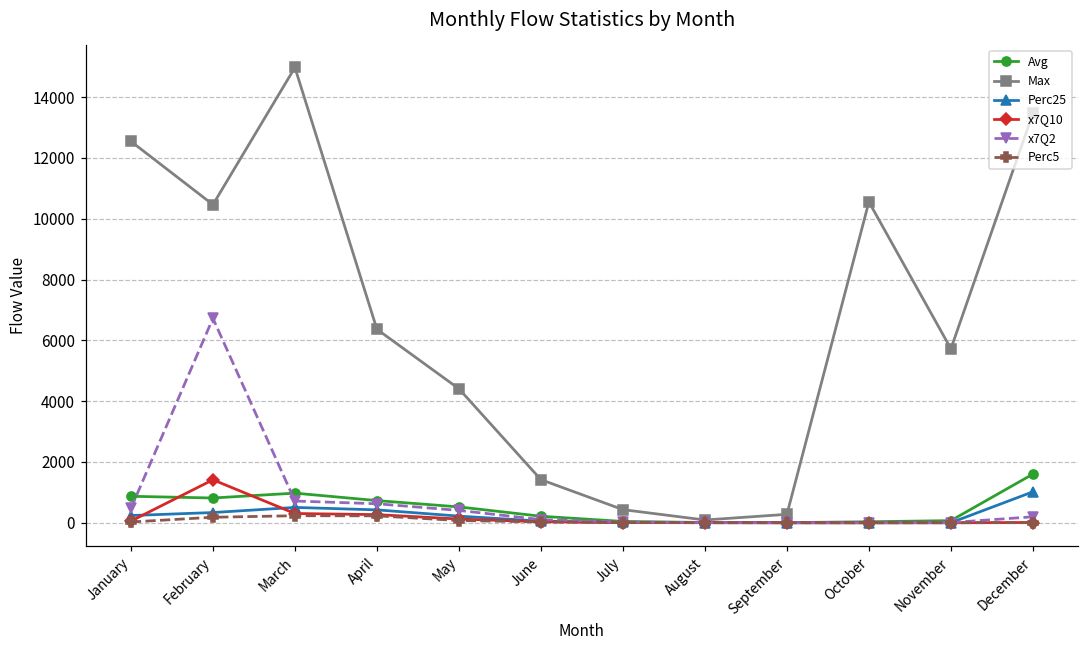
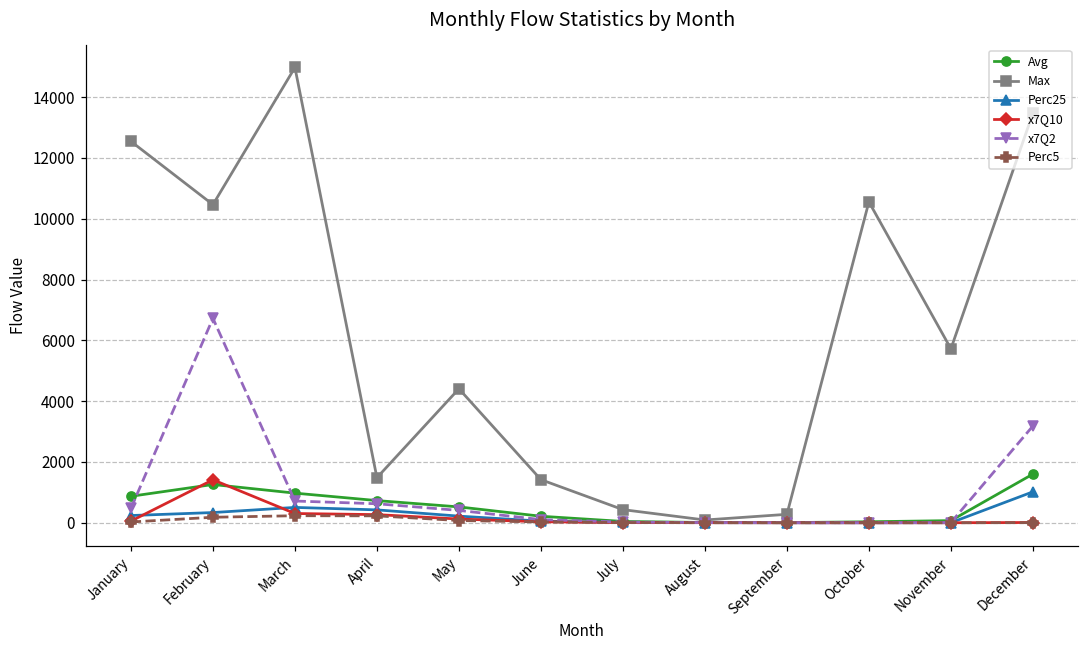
  {
    "Avg": {
      "January": 900,
-     "February": 800,
+     "February": 1300,
      "March": 1000,
      "April": 700,
      "May": 500,
      "June": 200,
      "December": 1600
    },
    "Max": {
      "January": 12500,
      "February": 10500,
      "March": 15000,
-     "April": 6400,
+     "April": 1500,
      "May": 4400,
      "June": 1400,
      "July": 400,
      "September": 300,
      "October": 10600,
      "November": 5700
    },
    "Perc25": {
      "January": 200,
      "February": 300,
      "March": 500,
      "April": 400,
      "May": 200,
      "December": 1000
    },
    "x7Q10": {
      "February": 1400
    },
    "x7Q2": {
      "January": 500,
      "February": 6700,
      "March": 700,
      "April": 600,
      "May": 400,
-     "December": 200
+     "December": 3200
    },
    "Perc5": {
      "February": 200
    }
  }
